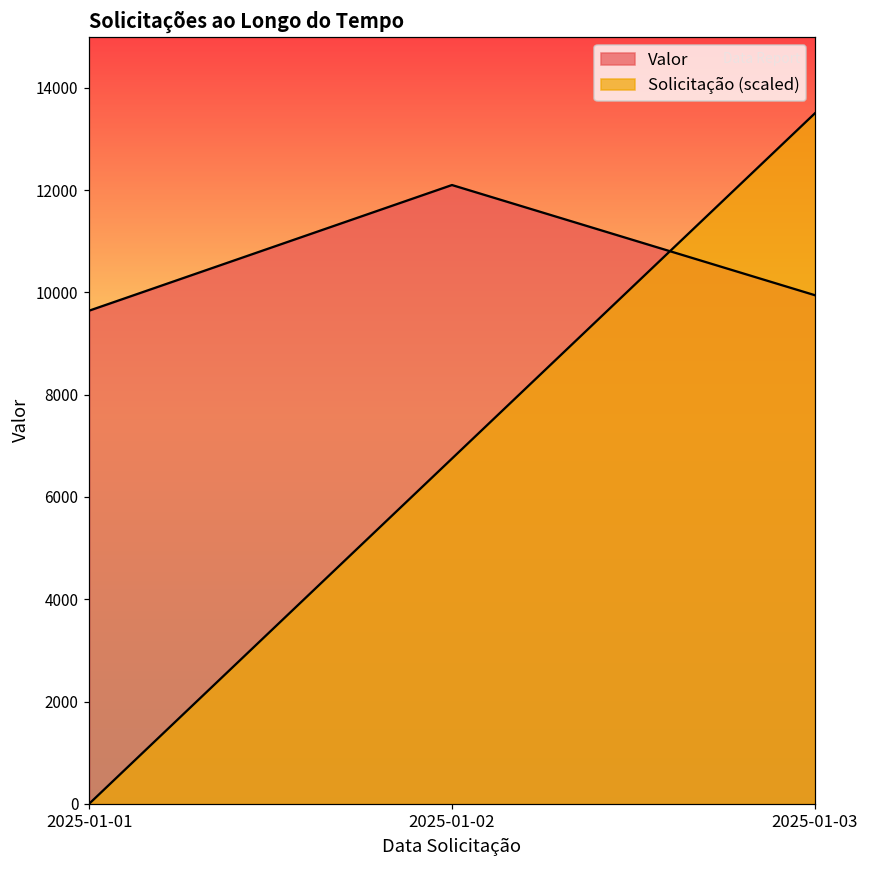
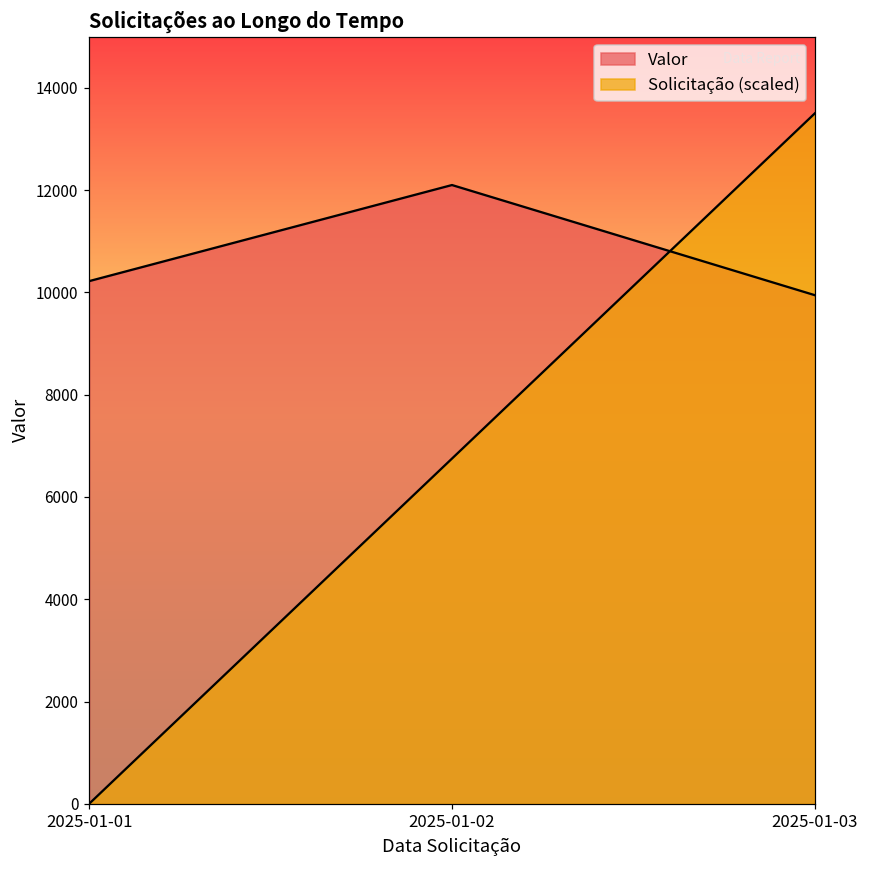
  {
    "Valor": {
-     "2025-01-01": 9600,
+     "2025-01-01": 10200,
      "2025-01-02": 12100,
      "2025-01-03": 9900
    },
    "Solicitação (scaled)": {
      "2025-01-01": 0,
      "2025-01-02": 6800,
      "2025-01-03": 13500
    }
  }
